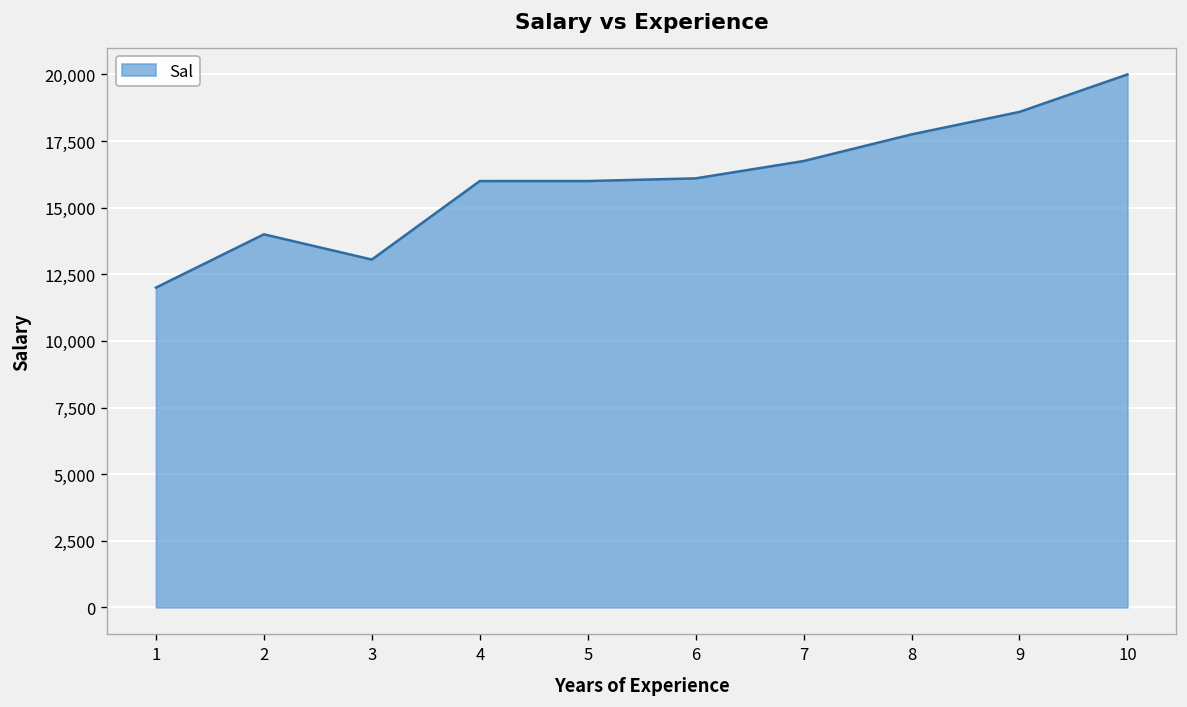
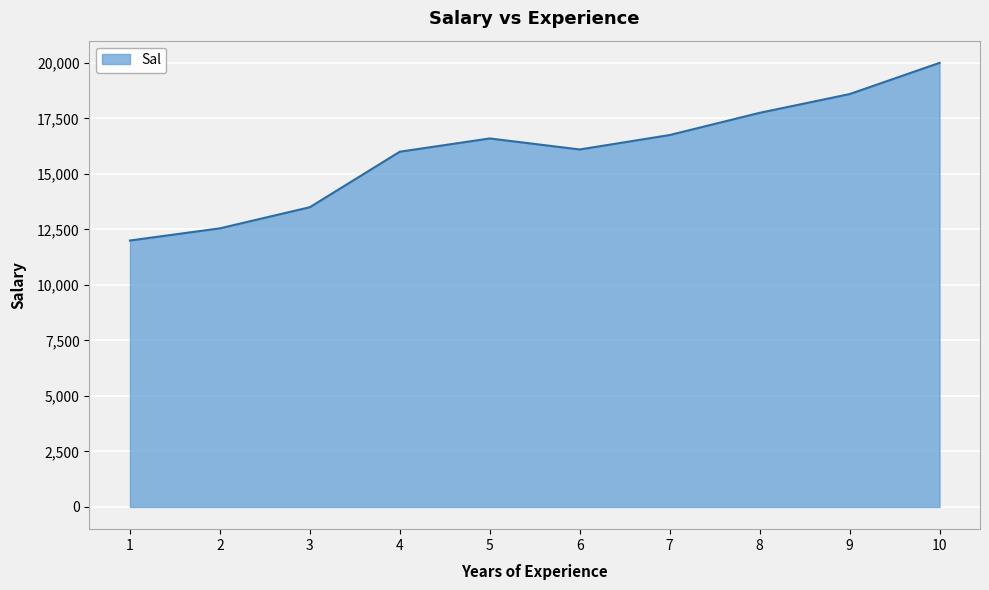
  {
    "1": "12,000",
-   "2": "14,000",
-   "3": "13,100",
+   "2": "12,500",
+   "3": "13,500",
    "4": "16,000",
-   "5": "16,000",
+   "5": "16,600",
    "6": "16,100",
    "7": "16,800",
    "8": "17,800",
    "9": "18,600",
    "10": "20,000"
  }
